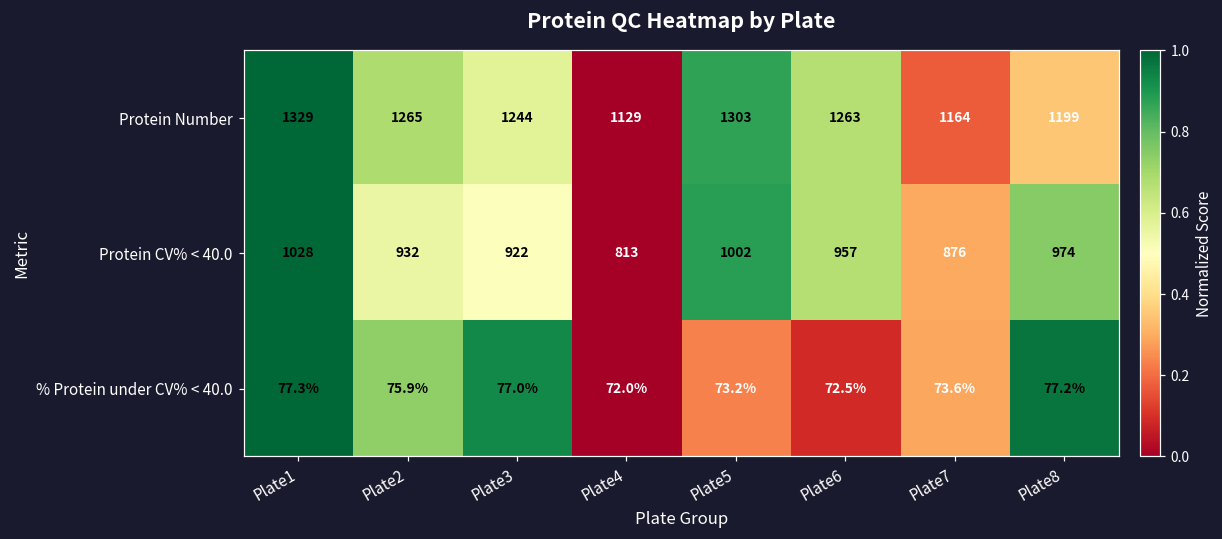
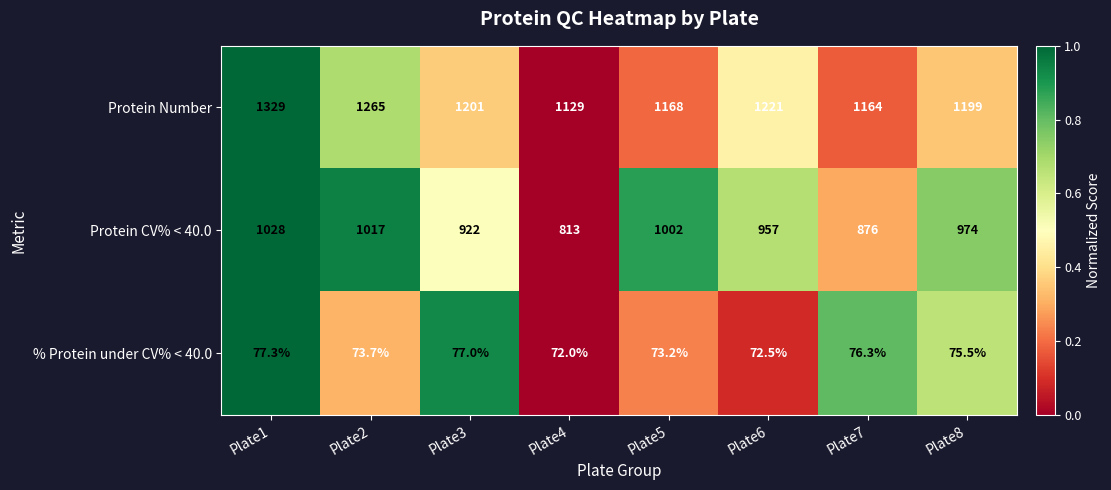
  {
    "Protein Number": {
      "Plate1": "1329",
      "Plate2": "1265",
-     "Plate3": "1244",
+     "Plate3": "1201",
      "Plate4": "1129",
-     "Plate5": "1303",
-     "Plate6": "1263",
+     "Plate5": "1168",
+     "Plate6": "1221",
      "Plate7": "1164",
      "Plate8": "1199"
    },
    "Protein CV% < 40.0": {
      "Plate1": "1028",
-     "Plate2": "932",
+     "Plate2": "1017",
      "Plate3": "922",
      "Plate4": "813",
      "Plate5": "1002",
      "Plate6": "957",
      "Plate7": "876",
      "Plate8": "974"
    },
    "% Protein under CV% < 40.0": {
      "Plate1": "77.3%",
-     "Plate2": "75.9%",
+     "Plate2": "73.7%",
      "Plate3": "77.0%",
      "Plate4": "72.0%",
      "Plate5": "73.2%",
      "Plate6": "72.5%",
-     "Plate7": "73.6%",
-     "Plate8": "77.2%"
+     "Plate7": "76.3%",
+     "Plate8": "75.5%"
    }
  }
